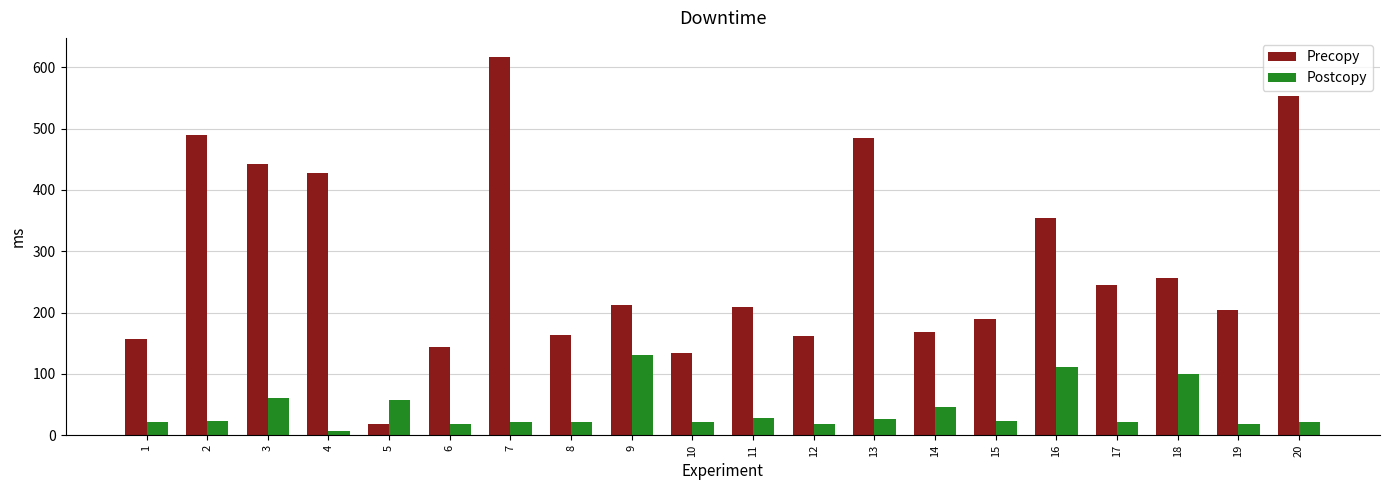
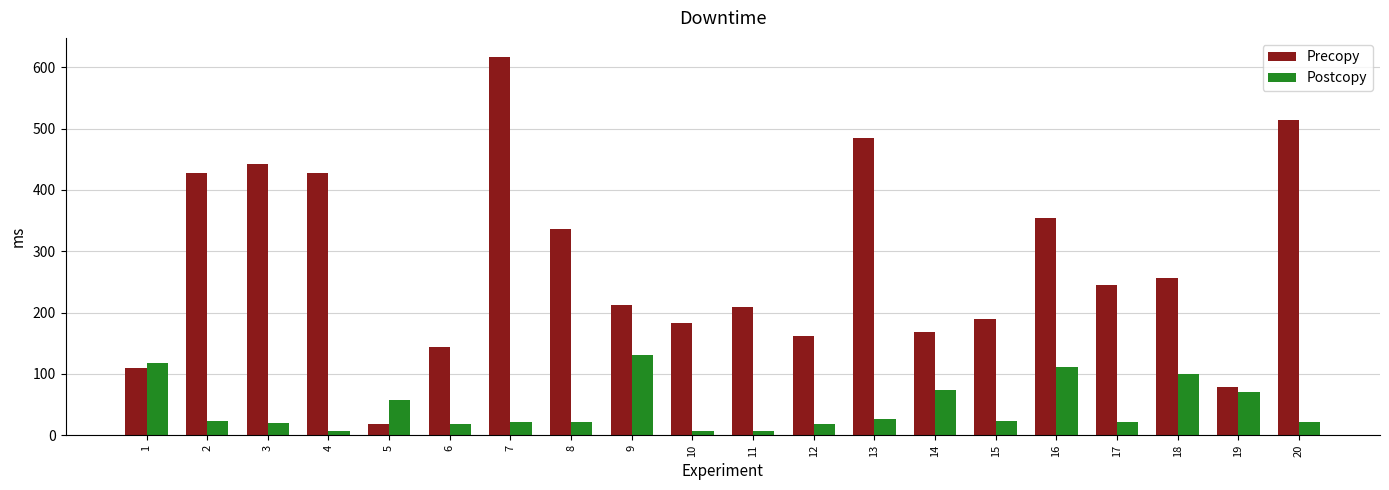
  {
    "Precopy": {
-     "1": 160,
-     "2": 490,
+     "1": 110,
+     "2": 430,
      "3": 440,
      "4": 430,
      "5": 20,
      "6": 140,
      "7": 620,
-     "8": 160,
+     "8": 340,
      "9": 210,
-     "10": 130,
+     "10": 180,
      "11": 210,
      "12": 160,
      "13": 480,
      "14": 170,
      "15": 190,
      "16": 360,
      "17": 250,
      "18": 260,
-     "19": 200,
-     "20": 550
+     "19": 80,
+     "20": 510
    },
    "Postcopy": {
-     "1": 20,
+     "1": 120,
      "2": 20,
-     "3": 60,
+     "3": 20,
      "4": 10,
      "5": 60,
      "6": 20,
      "7": 20,
      "8": 20,
      "9": 130,
-     "10": 20,
-     "11": 30,
+     "10": 10,
+     "11": 10,
      "12": 20,
      "13": 30,
-     "14": 50,
+     "14": 70,
      "15": 20,
      "16": 110,
      "17": 20,
      "18": 100,
-     "19": 20,
+     "19": 70,
      "20": 20
    }
  }
